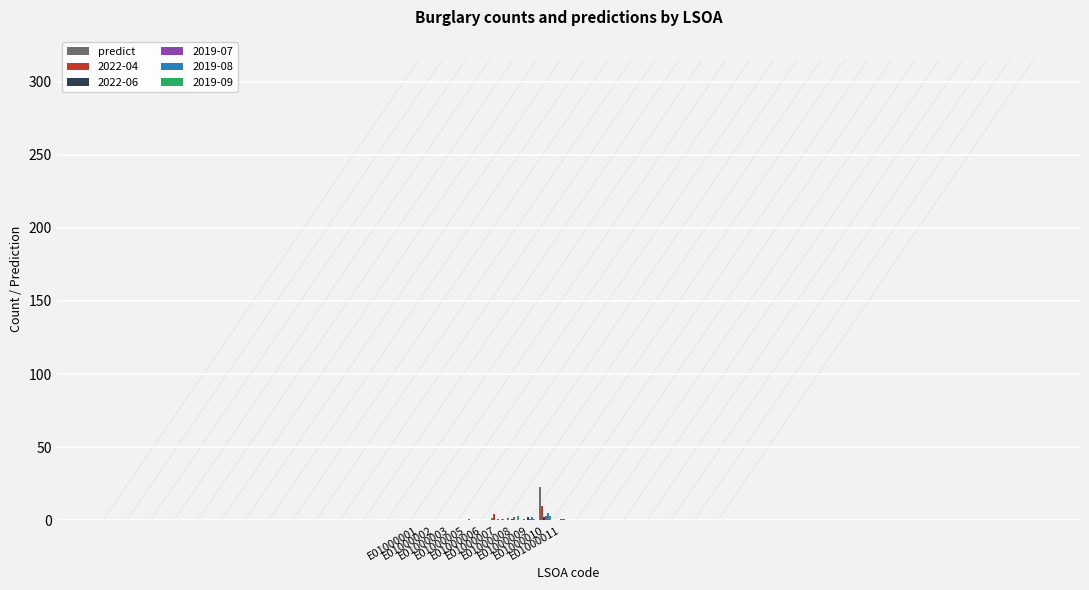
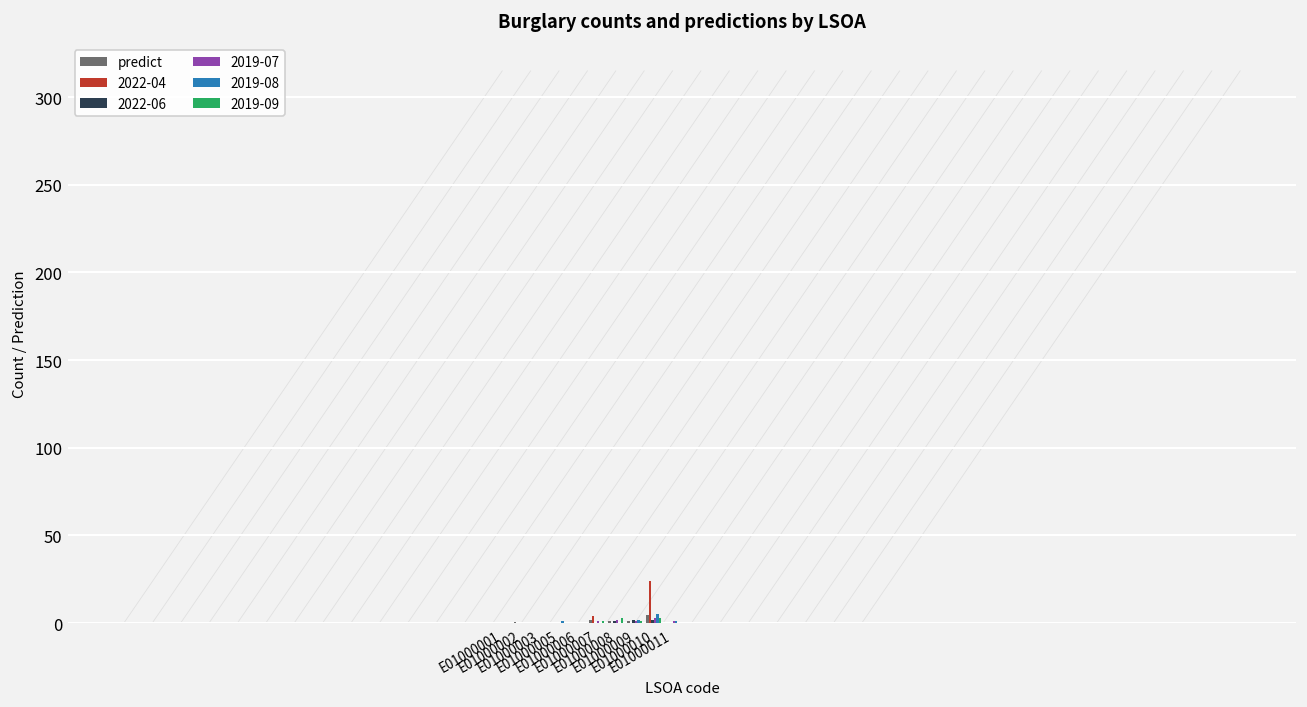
  {
    "predict": {
      "E01000007": 2,
-     "E01000010": 23
+     "E01000010": 5
    },
    "2022-04": {
      "E01000001": 0,
      "E01000002": 0,
      "E01000003": 0,
      "E01000005": 0,
      "E01000006": 0,
      "E01000007": 4,
      "E01000008": 0,
      "E01000009": 0,
-     "E01000010": 10,
+     "E01000010": 24,
      "E01000011": 0
    },
    "2022-06": {
      "E01000001": 0,
      "E01000002": 0,
      "E01000003": 0,
      "E01000005": 0,
      "E01000006": 0,
      "E01000007": 0,
      "E01000009": 2,
      "E01000010": 2,
      "E01000011": 0
    },
    "2019-07": {
      "E01000001": 0,
      "E01000002": 0,
      "E01000003": 0,
      "E01000005": 0,
      "E01000006": 0,
      "E01000008": 2,
      "E01000010": 3
    },
    "2019-08": {
      "E01000001": 0,
      "E01000002": 0,
      "E01000003": 0,
      "E01000006": 0,
      "E01000007": 0,
      "E01000008": 0,
      "E01000009": 2,
      "E01000010": 5
    },
    "2019-09": {
      "E01000001": 0,
      "E01000002": 0,
      "E01000003": 0,
      "E01000005": 0,
      "E01000006": 0,
      "E01000008": 3,
      "E01000010": 3,
      "E01000011": 0
    }
  }
